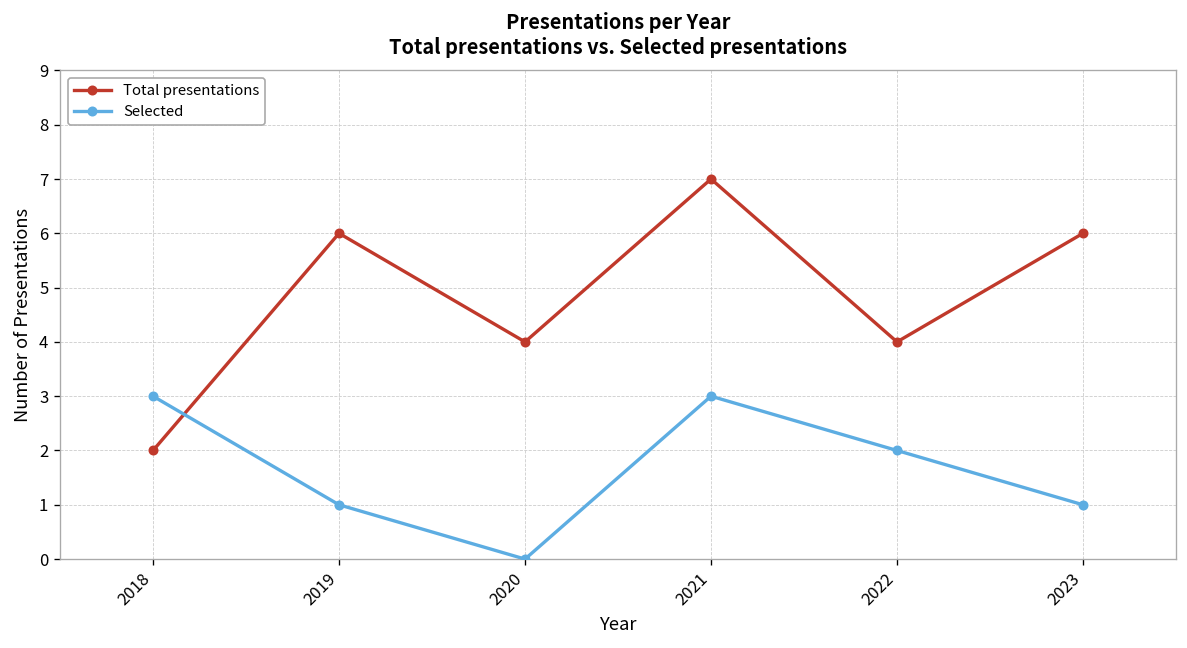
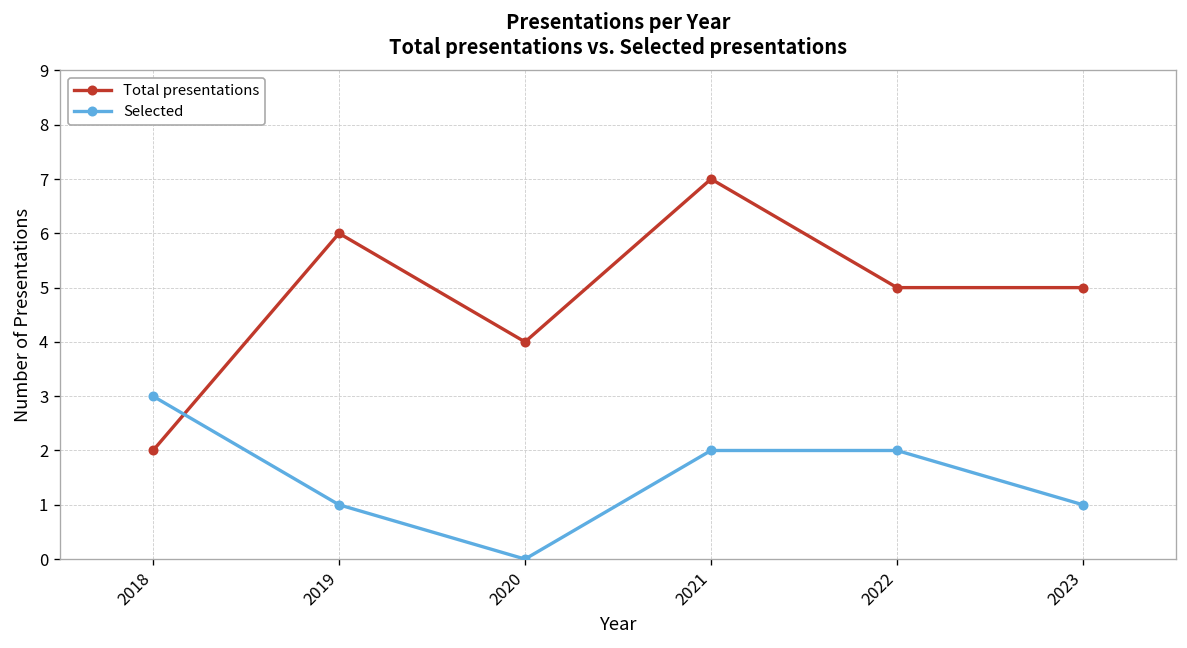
  {
    "Total presentations": {
      "2018": 2,
      "2019": 6,
      "2020": 4,
      "2021": 7,
-     "2022": 4,
-     "2023": 6
+     "2022": 5,
+     "2023": 5
    },
    "Selected": {
      "2018": 3,
      "2019": 1,
      "2020": 0,
-     "2021": 3,
+     "2021": 2,
      "2022": 2,
      "2023": 1
    }
  }
